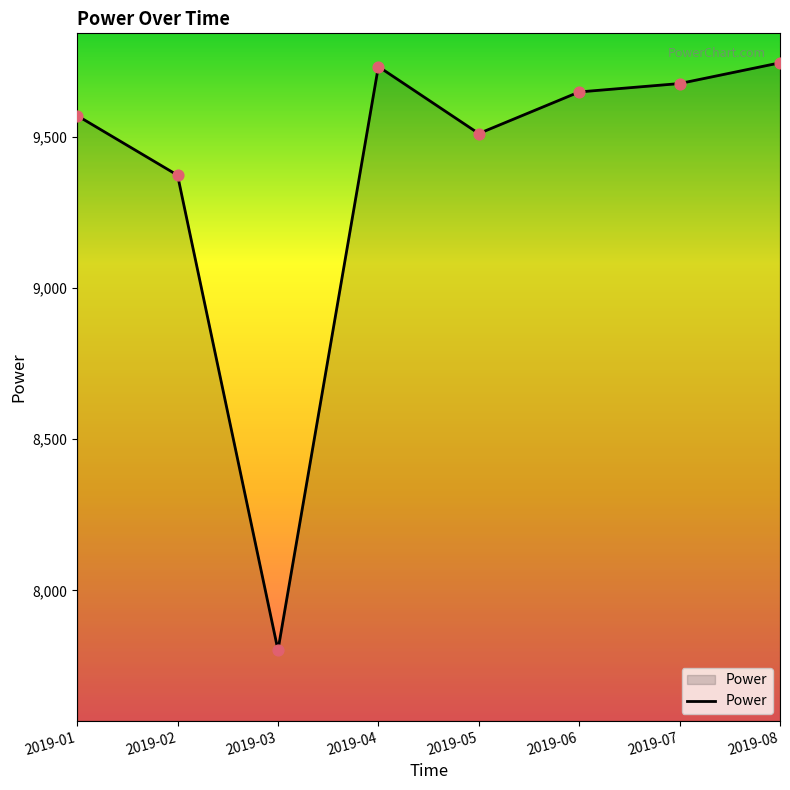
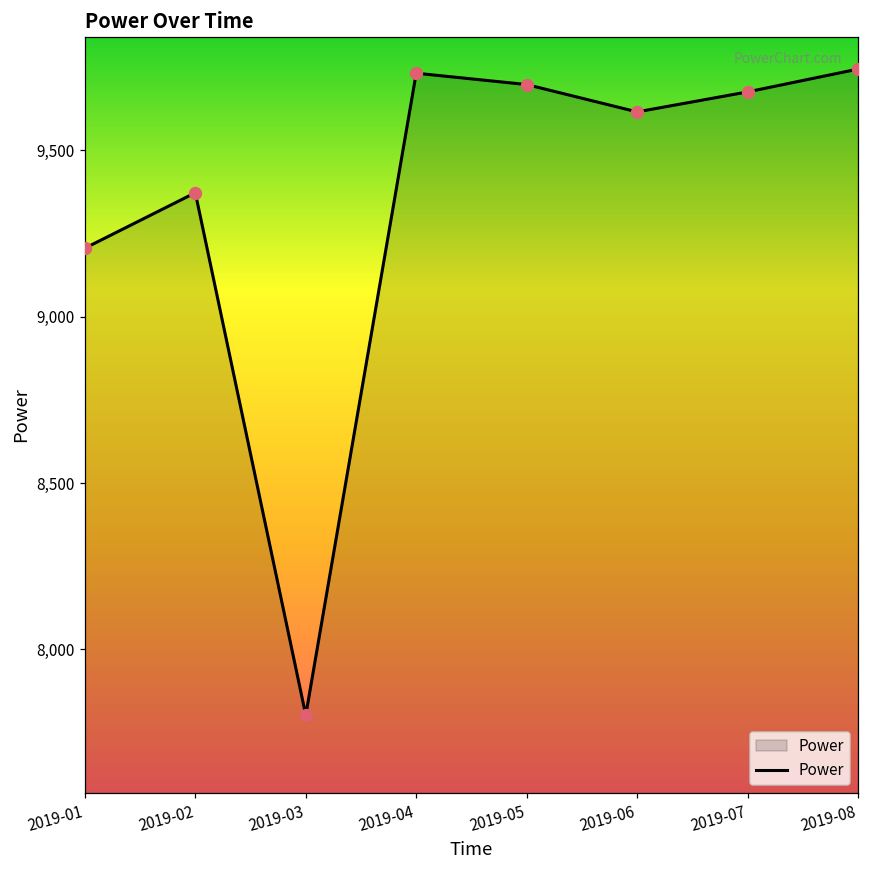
  {
-   "2019-01": "9,570",
+   "2019-01": "9,210",
    "2019-02": "9,370",
    "2019-03": "7,800",
    "2019-04": "9,730",
-   "2019-05": "9,510",
-   "2019-06": "9,650",
+   "2019-05": "9,700",
+   "2019-06": "9,620",
    "2019-07": "9,680",
    "2019-08": "9,740"
  }
